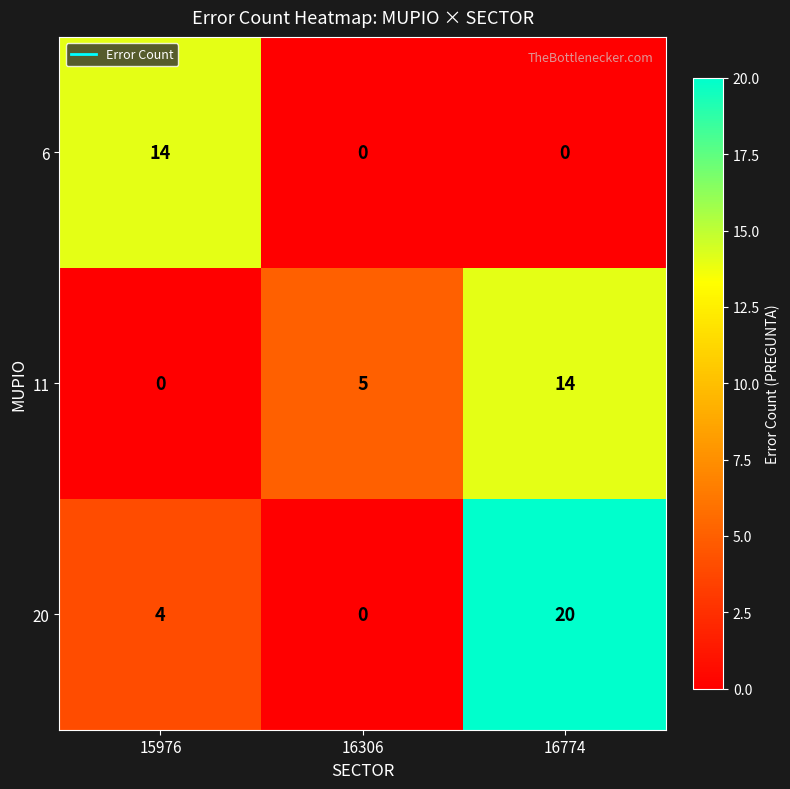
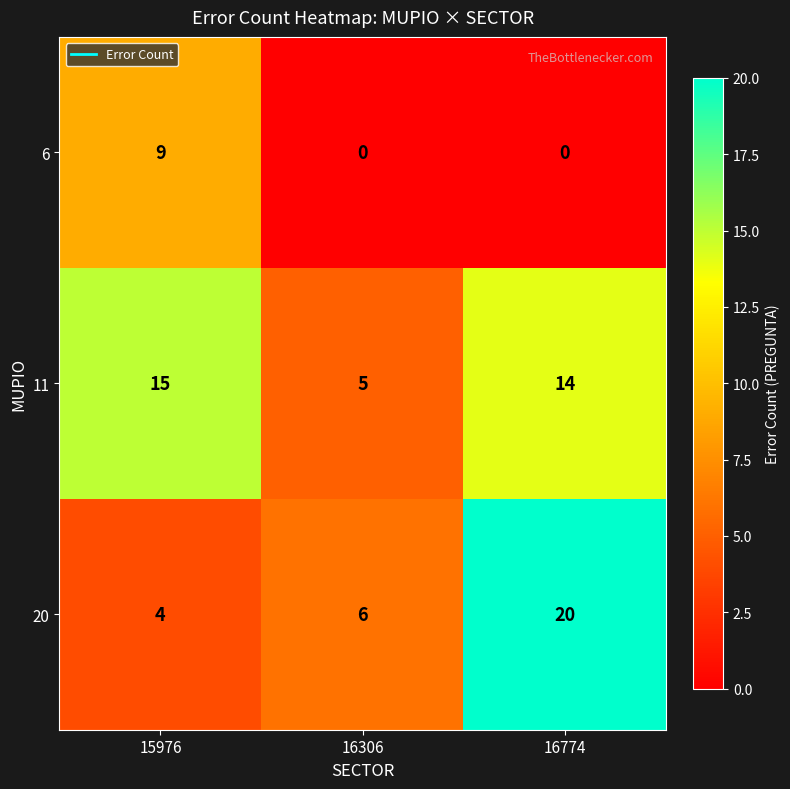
  {
    "6": {
-     "15976": 14,
+     "15976": 9,
      "16306": 0
    },
    "11": {
-     "15976": 0,
+     "15976": 15,
      "16306": 5,
      "16774": 14
    },
    "20": {
      "15976": 4,
-     "16306": 0,
+     "16306": 6,
      "16774": 20
    }
  }
